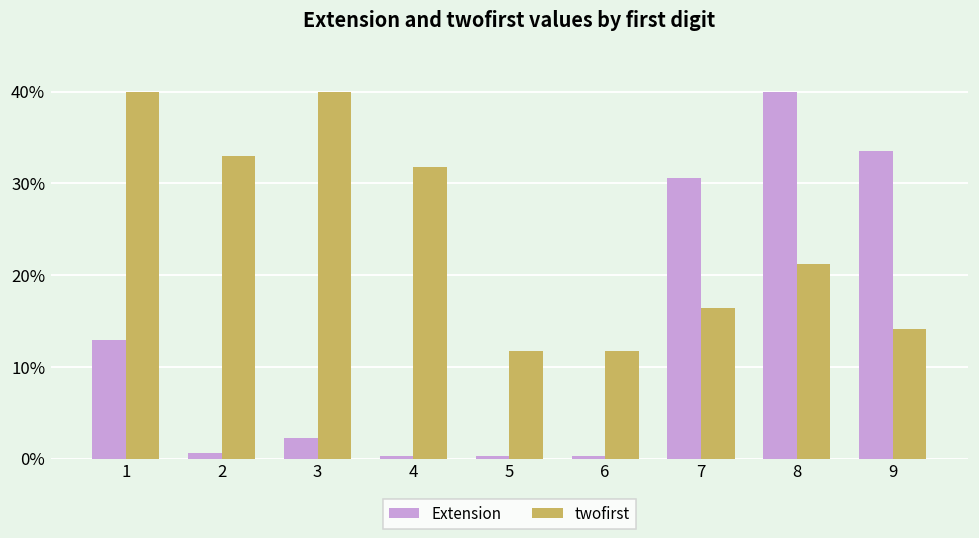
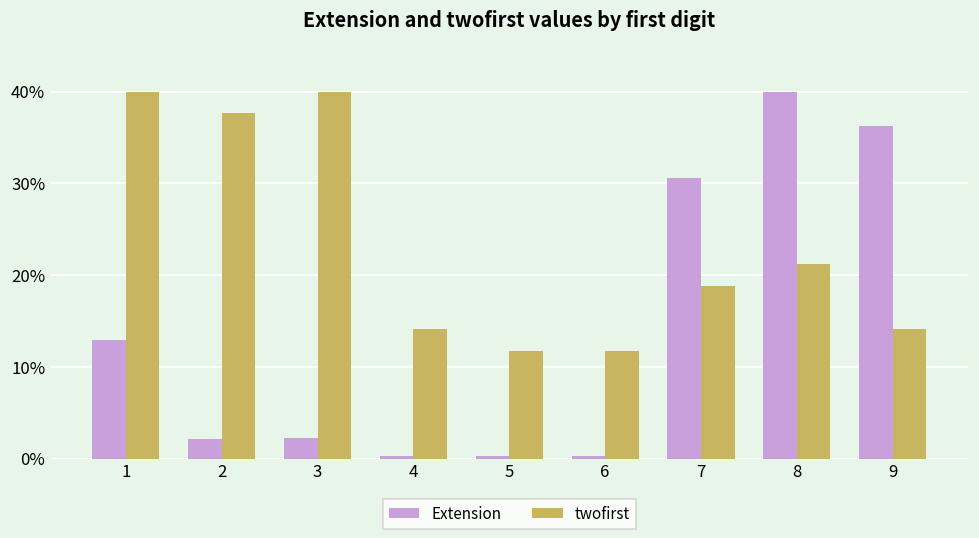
  {
    "Extension": {
      "1": "13%",
-     "2": "1%",
+     "2": "2%",
      "3": "2%",
      "7": "31%",
      "8": "40%",
-     "9": "34%"
+     "9": "36%"
    },
    "twofirst": {
      "1": "40%",
-     "2": "33%",
+     "2": "38%",
      "3": "40%",
-     "4": "32%",
+     "4": "14%",
      "5": "12%",
      "6": "12%",
-     "7": "16%",
+     "7": "19%",
      "8": "21%",
      "9": "14%"
    }
  }
